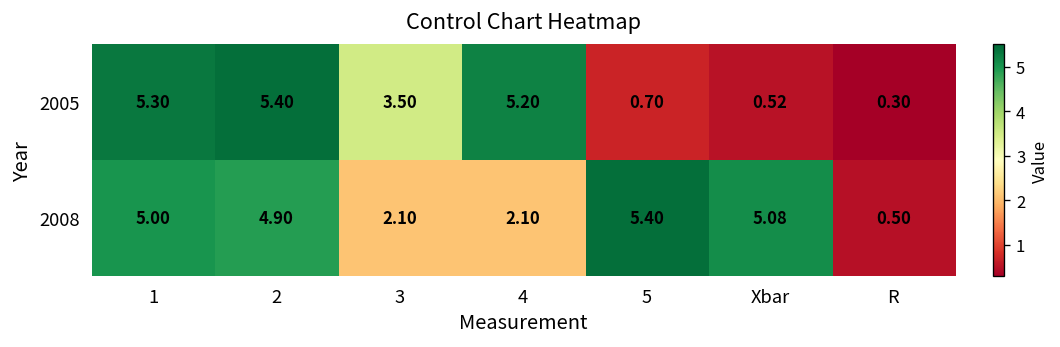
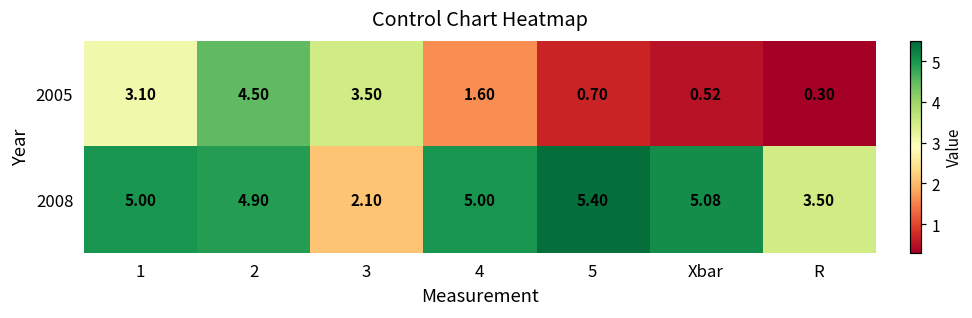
  {
    "2005": {
-     "1": 5.30,
-     "2": 5.40,
+     "1": 3.10,
+     "2": 4.50,
      "3": 3.50,
-     "4": 5.20,
+     "4": 1.60,
      "5": 0.70,
      "Xbar": 0.52,
      "R": 0.30
    },
    "2008": {
      "1": 5.00,
      "2": 4.90,
      "3": 2.10,
-     "4": 2.10,
+     "4": 5.00,
      "5": 5.40,
      "Xbar": 5.08,
-     "R": 0.50
+     "R": 3.50
    }
  }
